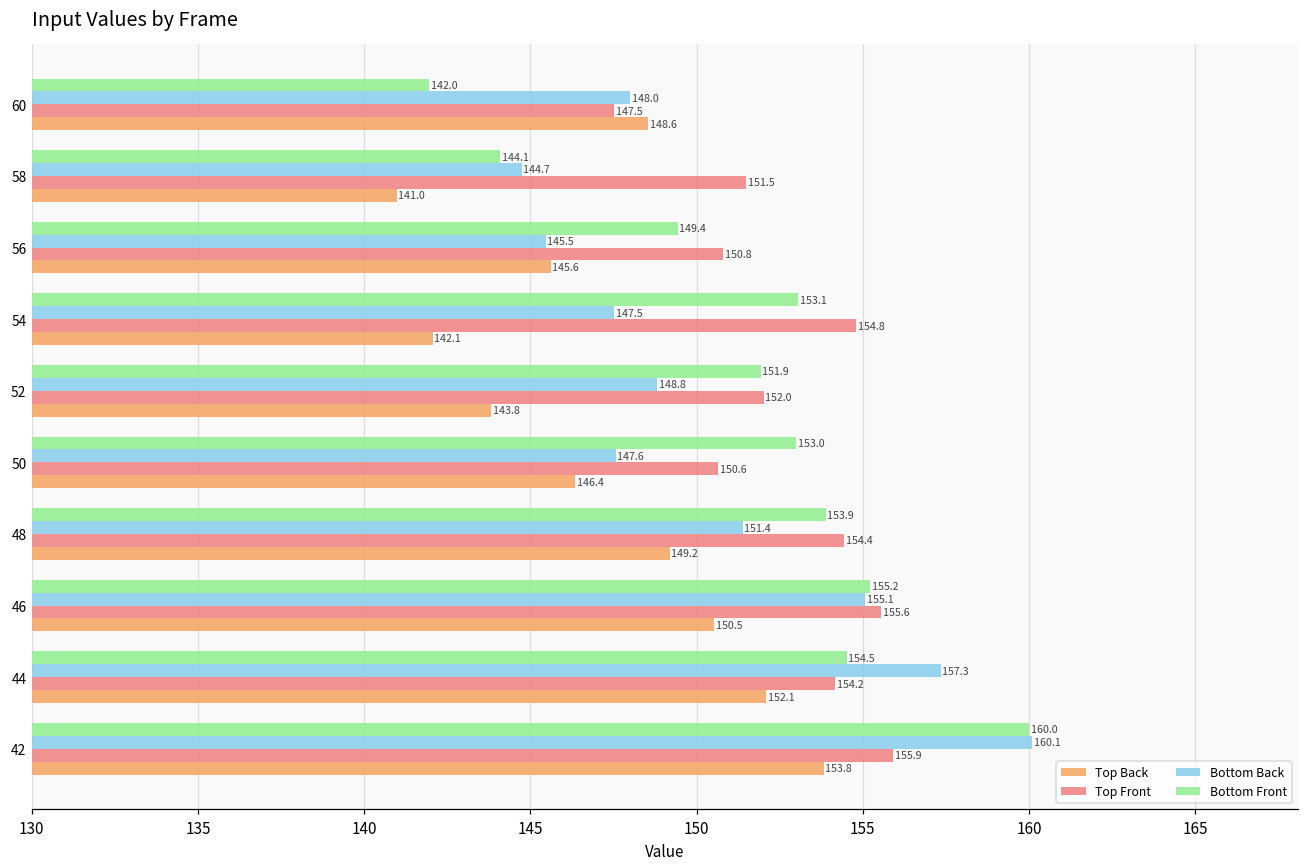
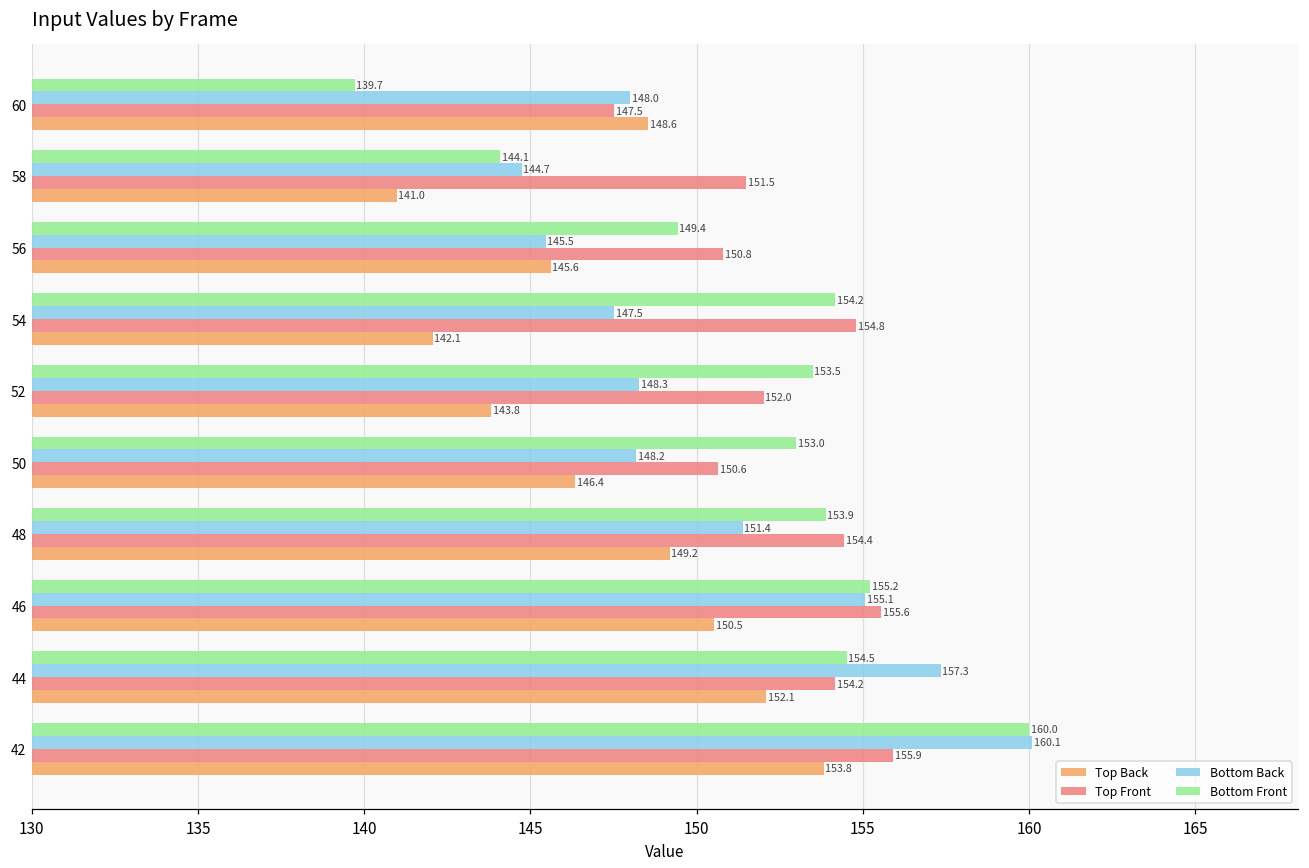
  {
    "Bottom Back": {
      "60": 148.0,
      "58": 144.7,
      "56": 145.5,
      "54": 147.5,
-     "52": 148.8,
-     "50": 147.6,
+     "52": 148.3,
+     "50": 148.2,
      "48": 151.4,
      "46": 155.1,
      "44": 157.3,
      "42": 160.1
    },
    "Bottom Front": {
-     "60": 142.0,
+     "60": 139.7,
      "58": 144.1,
      "56": 149.4,
-     "54": 153.1,
-     "52": 151.9,
+     "54": 154.2,
+     "52": 153.5,
      "50": 153.0,
      "48": 153.9,
      "46": 155.2,
      "44": 154.5,
      "42": 160.0
    }
  }
